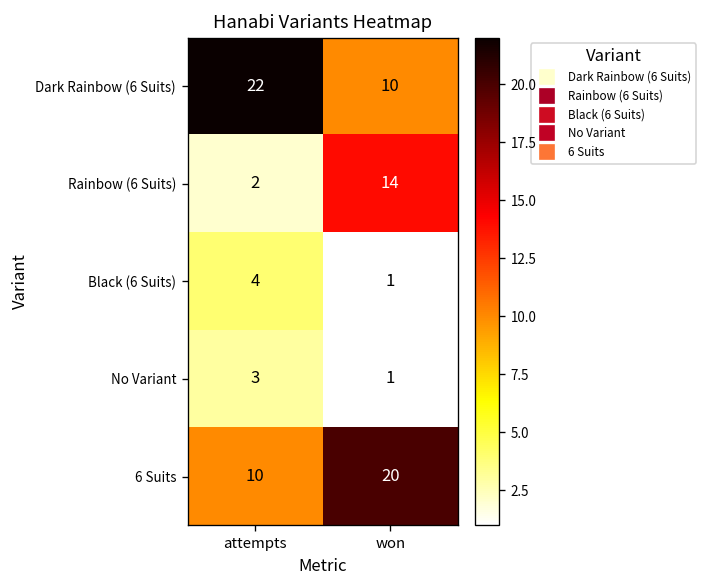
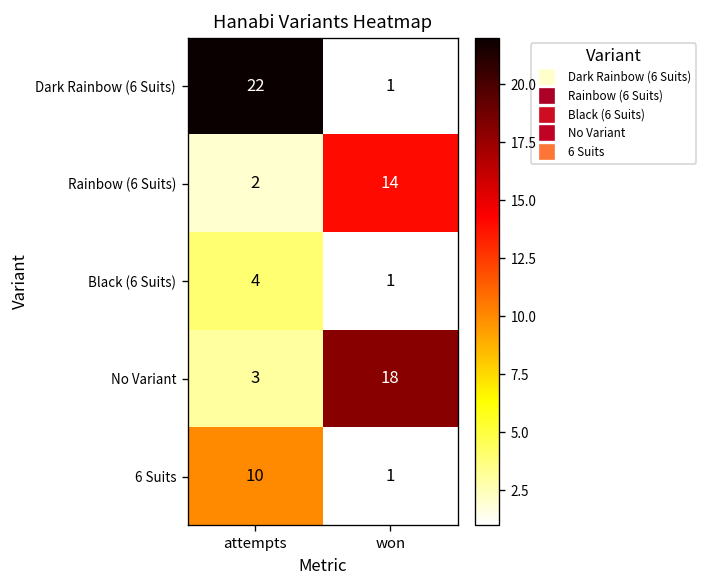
  {
    "Dark Rainbow (6 Suits)": {
      "attempts": 22,
-     "won": 10
+     "won": 1
    },
    "Rainbow (6 Suits)": {
      "attempts": 2,
      "won": 14
    },
    "Black (6 Suits)": {
      "attempts": 4,
      "won": 1
    },
    "No Variant": {
      "attempts": 3,
-     "won": 1
+     "won": 18
    },
    "6 Suits": {
      "attempts": 10,
-     "won": 20
+     "won": 1
    }
  }
